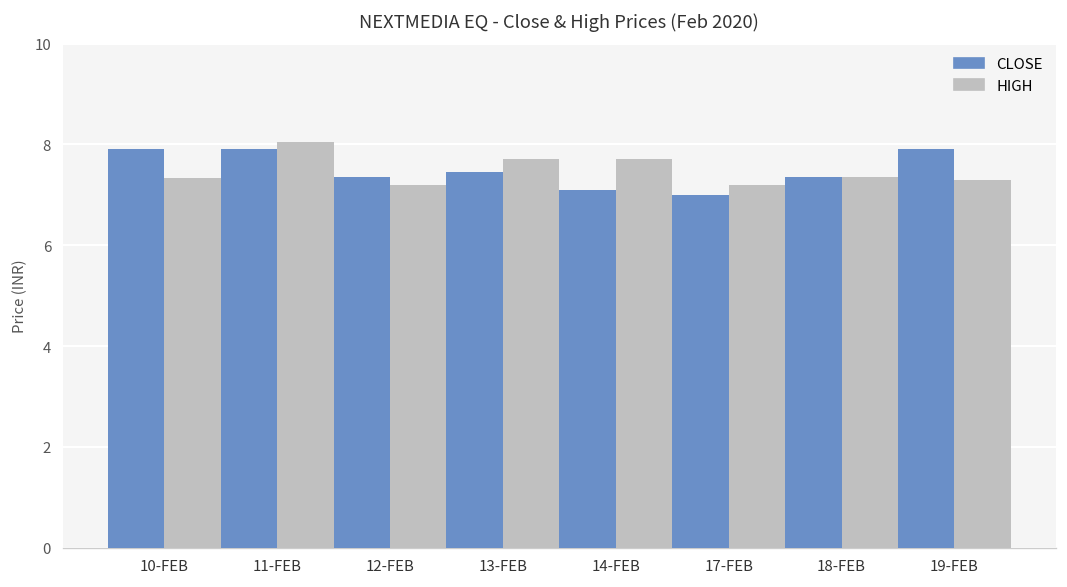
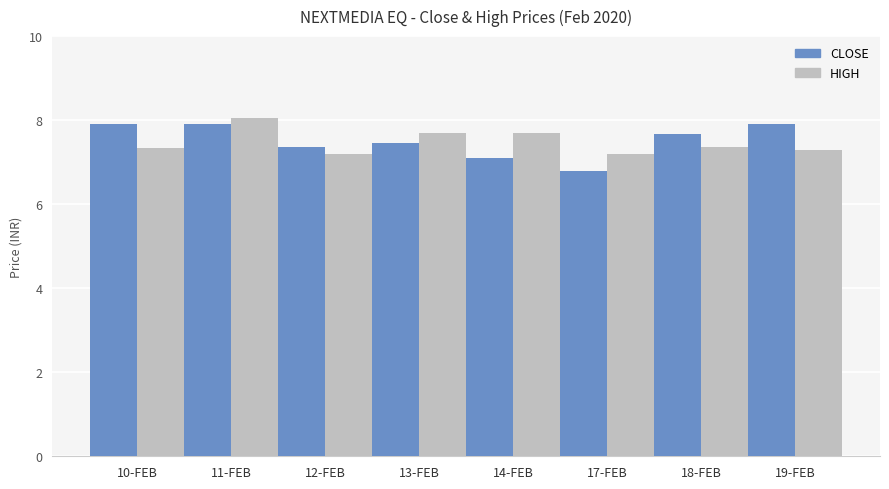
  {
    "CLOSE": {
      "10-FEB": 7.9,
      "11-FEB": 7.9,
      "12-FEB": 7.4,
      "13-FEB": 7.5,
      "14-FEB": 7.1,
-     "17-FEB": 7.0,
-     "18-FEB": 7.4,
+     "17-FEB": 6.8,
+     "18-FEB": 7.7,
      "19-FEB": 7.9
    },
    "HIGH": {
      "10-FEB": 7.3,
      "11-FEB": 8.1,
      "12-FEB": 7.2,
      "13-FEB": 7.7,
      "14-FEB": 7.7,
      "17-FEB": 7.2,
      "18-FEB": 7.4,
      "19-FEB": 7.3
    }
  }
